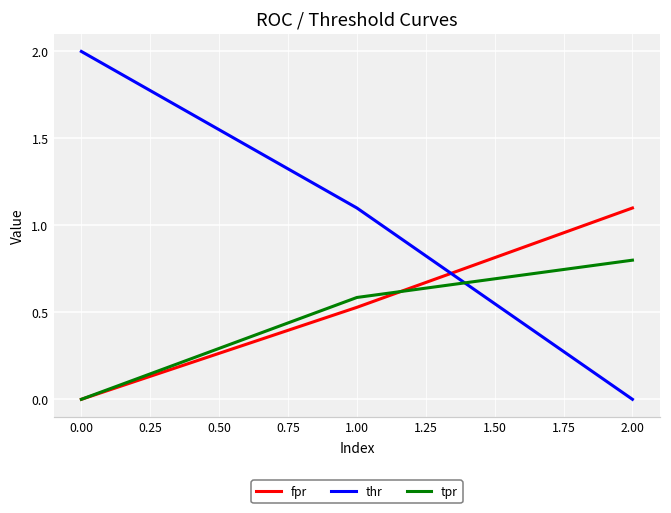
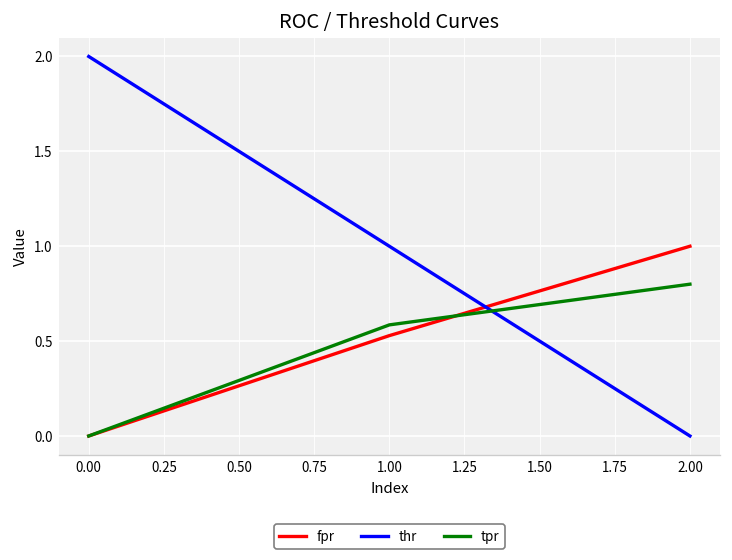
  {
    "fpr": {
      "1.00": 0.53,
-     "2.00": 1.1
+     "2.00": 1.0
    },
    "thr": {
      "0.00": 2.0,
-     "1.00": 1.1,
+     "1.00": 1.0,
      "2.00": 0.0
    },
    "tpr": {
      "1.00": 0.6,
      "2.00": 0.8
    }
  }
